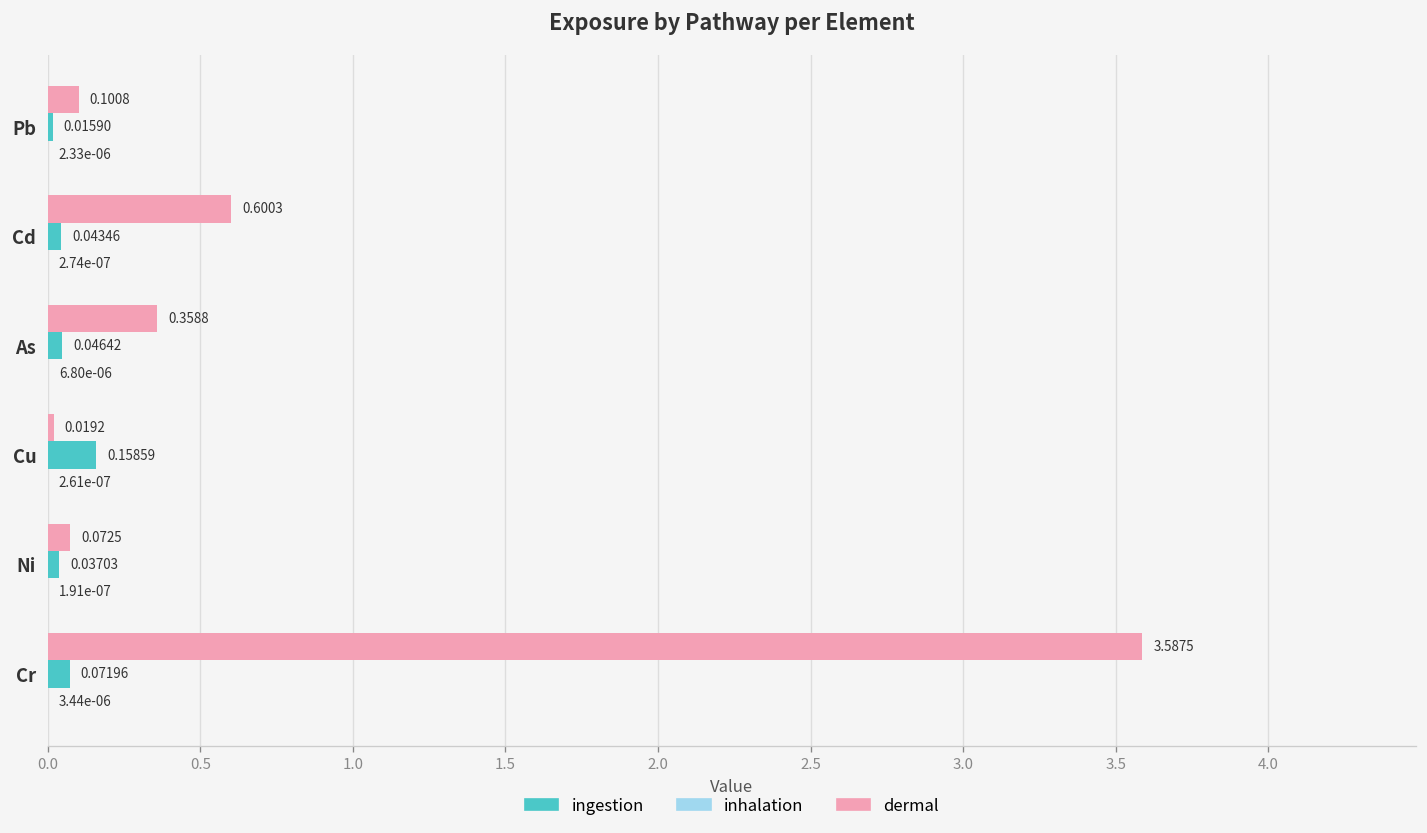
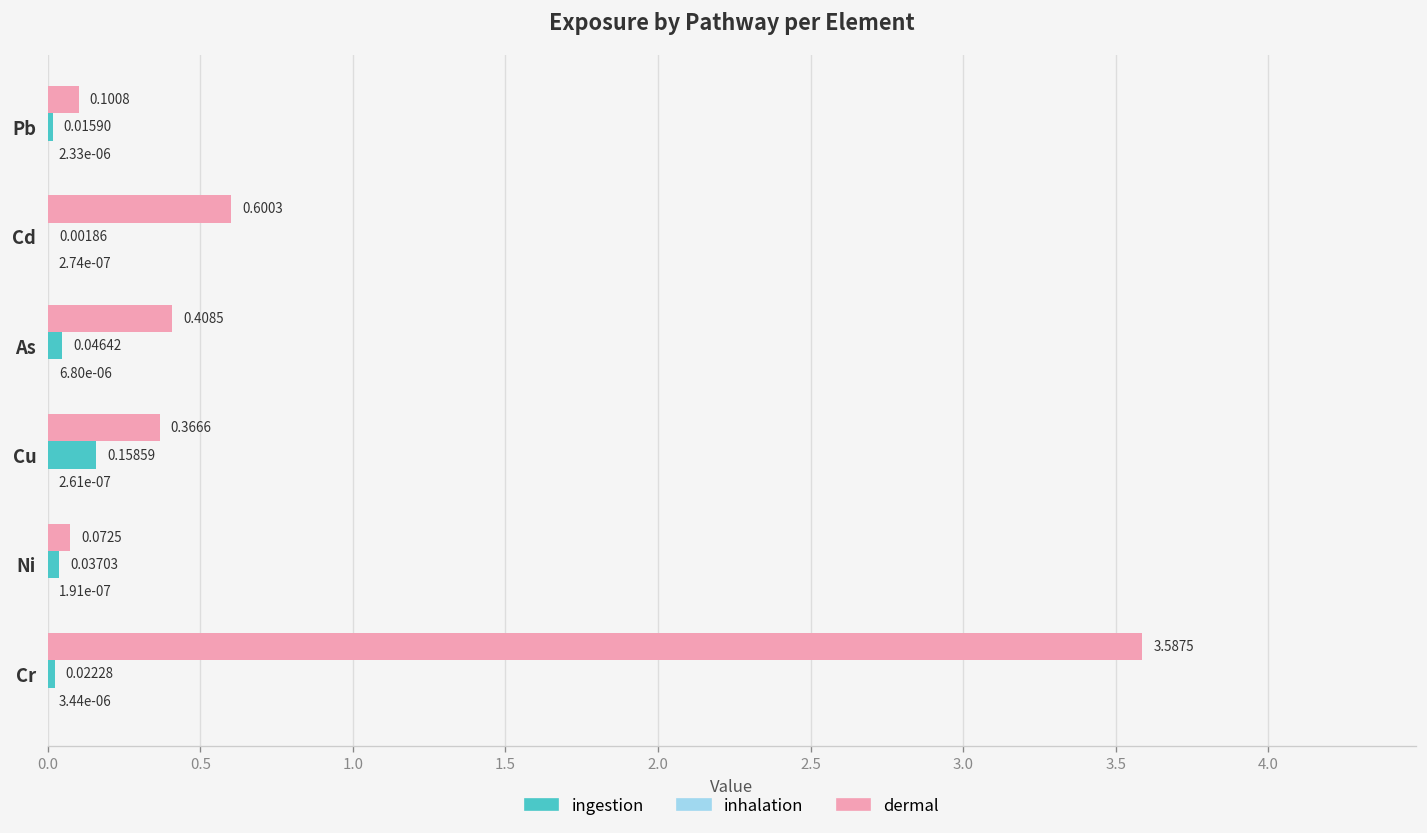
  {
    "dermal": {
      "Pb": "0.1008",
      "Cd": "0.6003",
-     "As": "0.3588",
-     "Cu": "0.0192",
+     "As": "0.4085",
+     "Cu": "0.3666",
      "Ni": "0.0725",
      "Cr": "3.5875"
    },
    "ingestion": {
      "Pb": "0.01590",
-     "Cd": "0.04346",
+     "Cd": "0.00186",
      "As": "0.04642",
      "Cu": "0.15859",
      "Ni": "0.03703",
-     "Cr": "0.07196"
+     "Cr": "0.02228"
    },
    "inhalation": {
      "Pb": "2.33e-06",
      "Cd": "2.74e-07",
      "As": "6.80e-06",
      "Cu": "2.61e-07",
      "Ni": "1.91e-07",
      "Cr": "3.44e-06"
    }
  }
